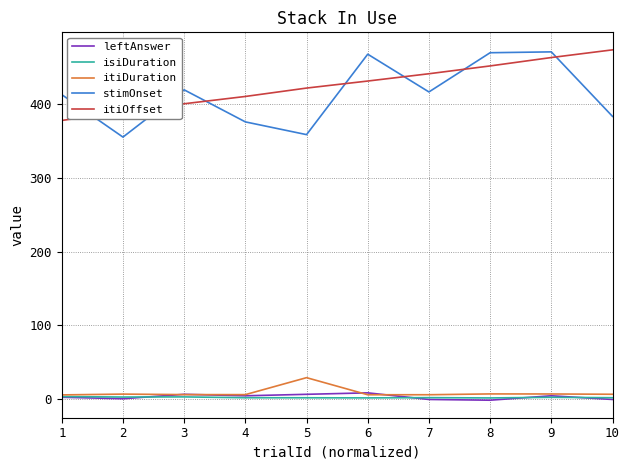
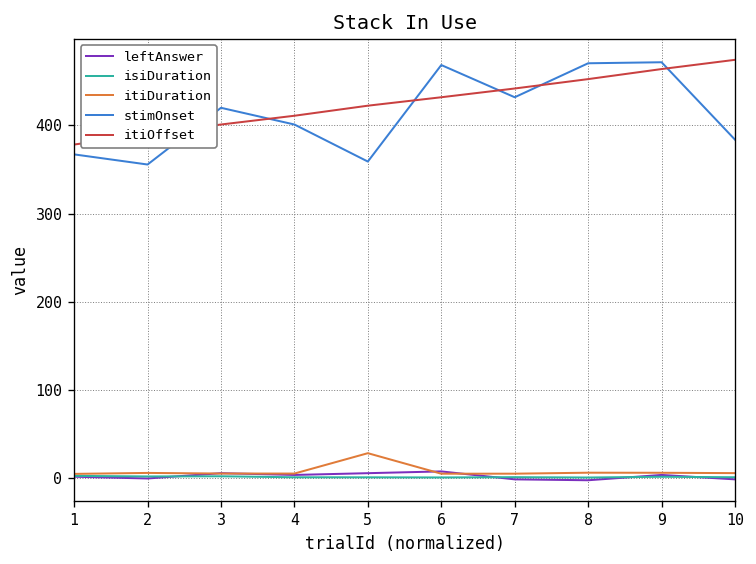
  {
    "leftAnswer": {
      "5": 10
    },
    "isiDuration": {
      "5": 0,
      "6": 0
    },
    "itiDuration": {
      "2": 10,
      "5": 30,
      "7": 10,
      "8": 10,
      "10": 10
    },
    "stimOnset": {
-     "1": 410,
+     "1": 370,
      "2": 360,
      "3": 420,
-     "4": 380,
+     "4": 400,
      "5": 360,
      "6": 470,
-     "7": 420,
+     "7": 430,
      "8": 470,
      "9": 470,
      "10": 380
    },
    "itiOffset": {
      "1": 380,
      "3": 400,
      "4": 410,
      "5": 420,
      "6": 430,
      "7": 440,
      "8": 450,
      "9": 460,
      "10": 470
    }
  }
